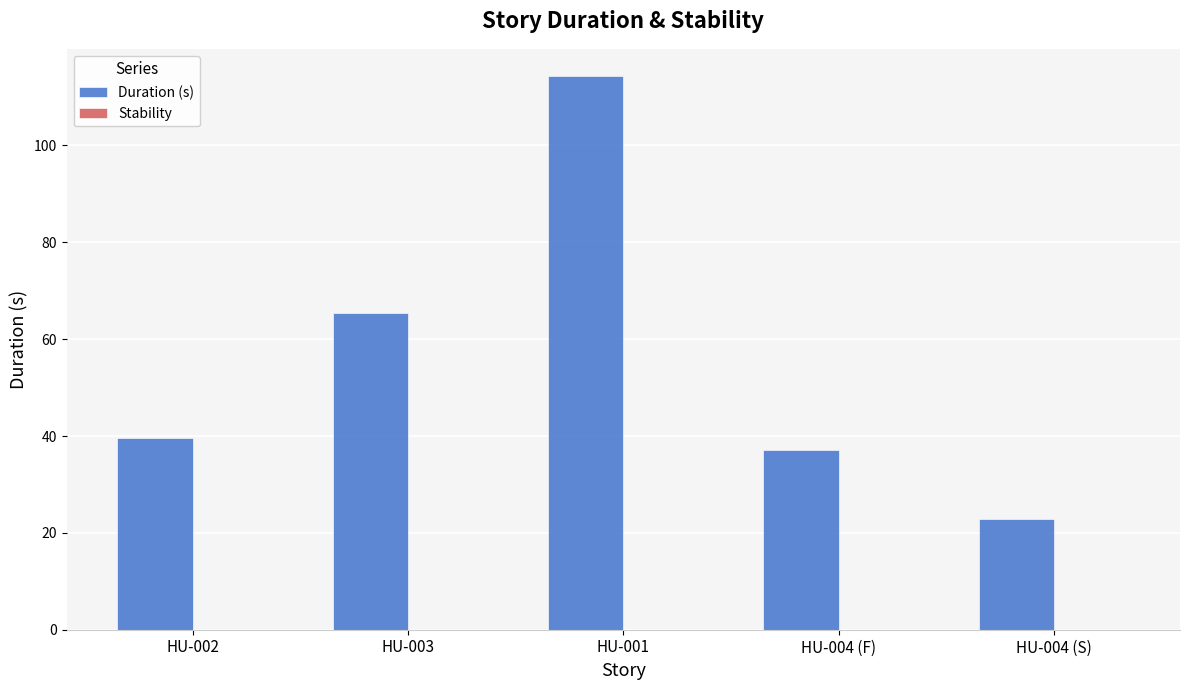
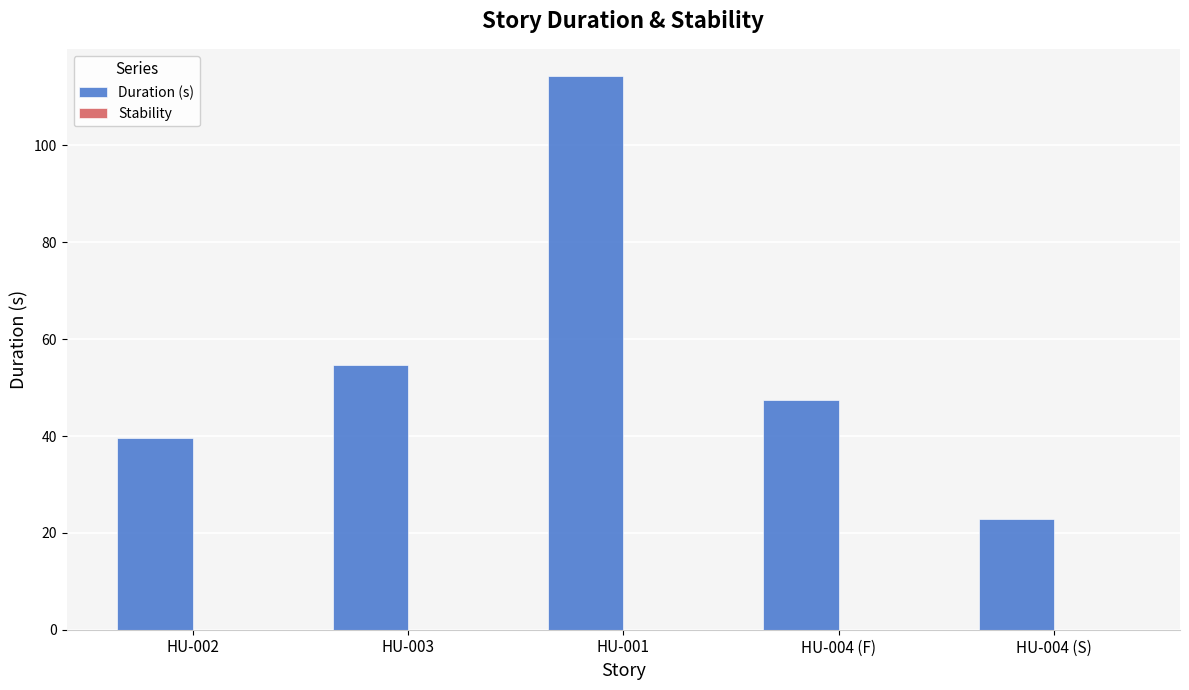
  {
    "Duration (s)": {
      "HU-002": 40,
-     "HU-003": 65,
+     "HU-003": 55,
      "HU-001": 114,
-     "HU-004 (F)": 37,
+     "HU-004 (F)": 47,
      "HU-004 (S)": 23
    },
    "Stability": {
      "HU-002": 0,
      "HU-003": 0,
      "HU-001": 0,
      "HU-004 (F)": 0,
      "HU-004 (S)": 0
    }
  }
